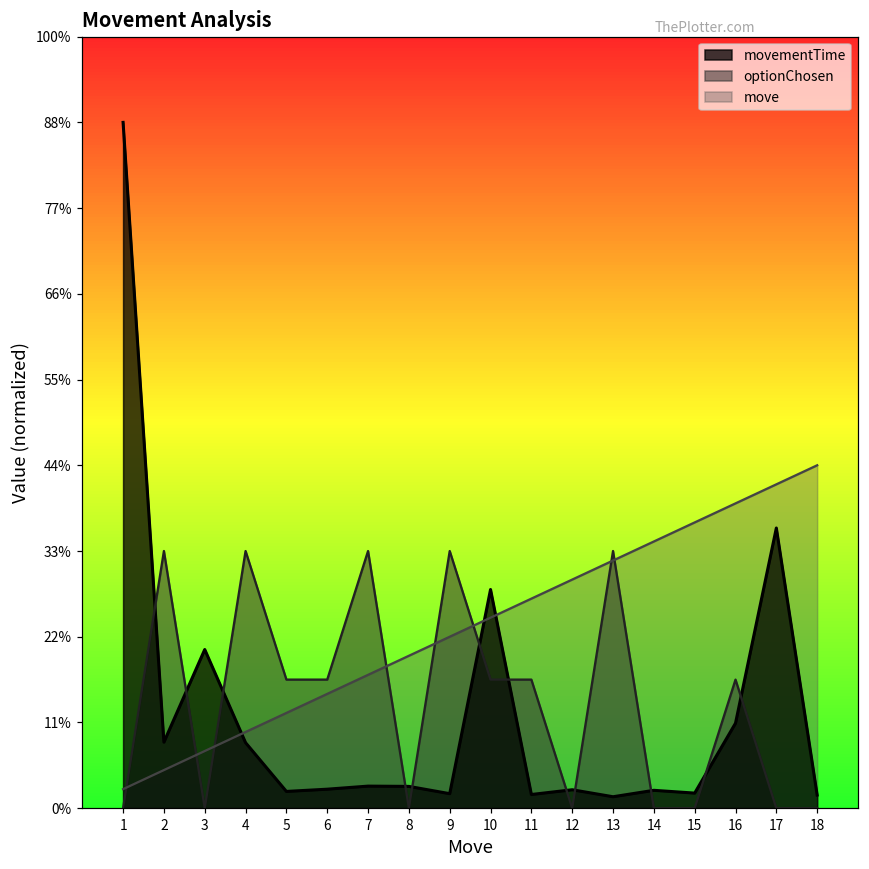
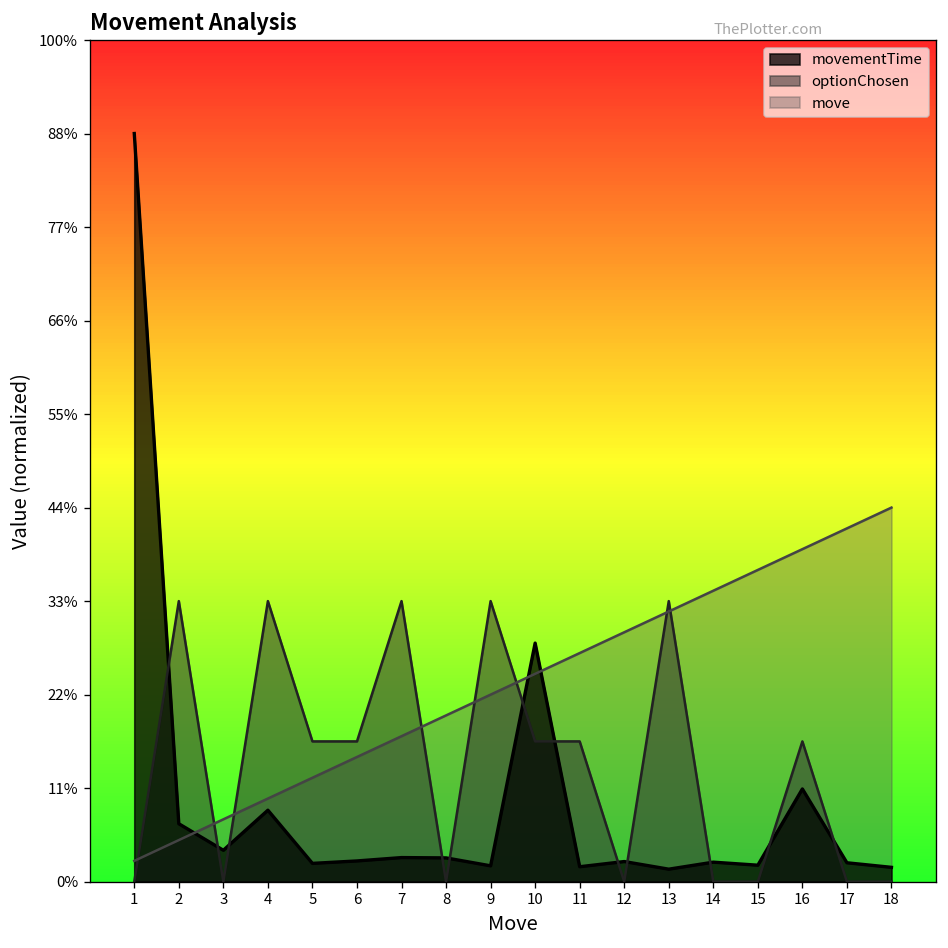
  {
    "movementTime": {
      "1": "89%",
-     "2": "9%",
-     "3": "21%",
+     "2": "7%",
+     "3": "4%",
      "4": "8%",
      "5": "2%",
      "6": "2%",
      "7": "3%",
      "8": "3%",
      "9": "2%",
      "10": "28%",
      "11": "2%",
      "12": "2%",
      "13": "1%",
      "14": "2%",
      "15": "2%",
      "16": "11%",
-     "17": "36%",
+     "17": "2%",
      "18": "2%"
    }
  }
